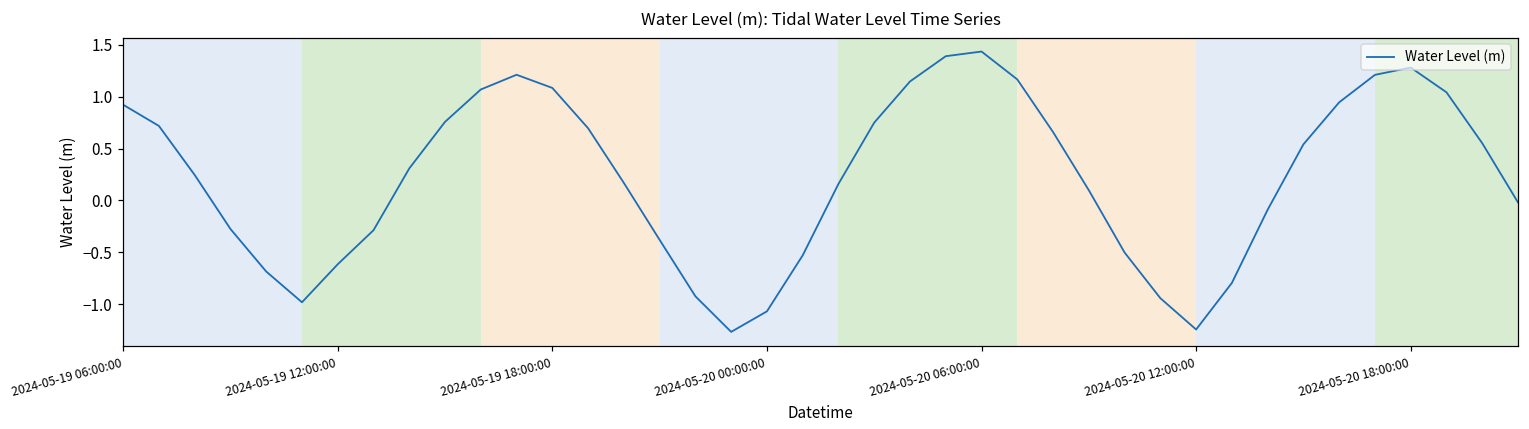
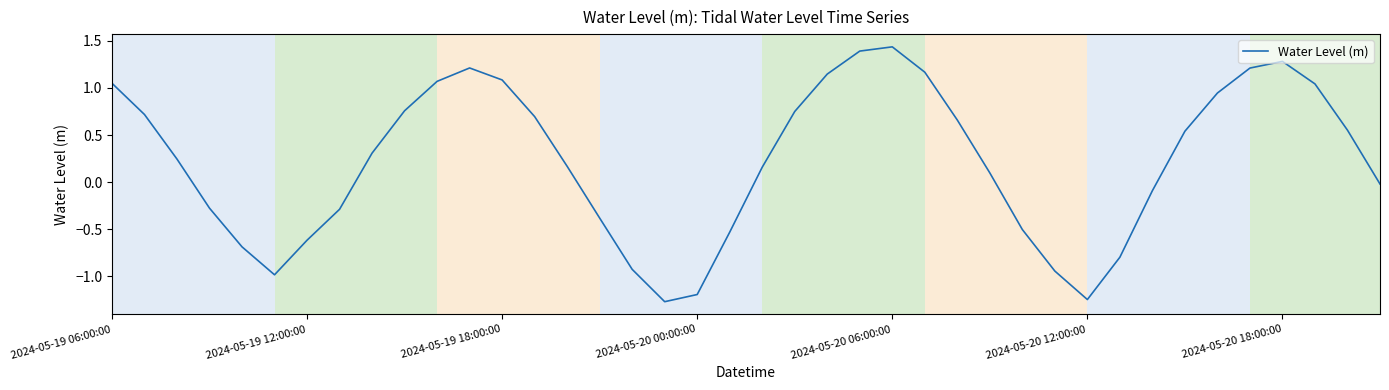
  {
-   "2024-05-19 06:00:00": 0.9,
+   "2024-05-19 06:00:00": 1.0,
    "2024-05-19 12:00:00": -0.6,
    "2024-05-19 18:00:00": 1.1,
-   "2024-05-20 00:00:00": -1.1,
+   "2024-05-20 00:00:00": -1.2,
    "2024-05-20 06:00:00": 1.4,
    "2024-05-20 12:00:00": -1.2
  }
